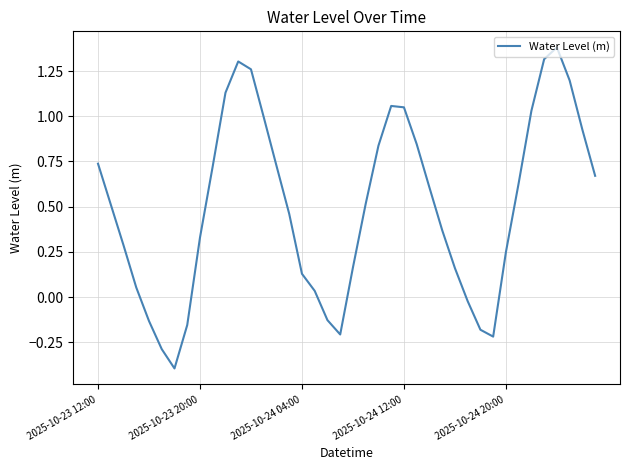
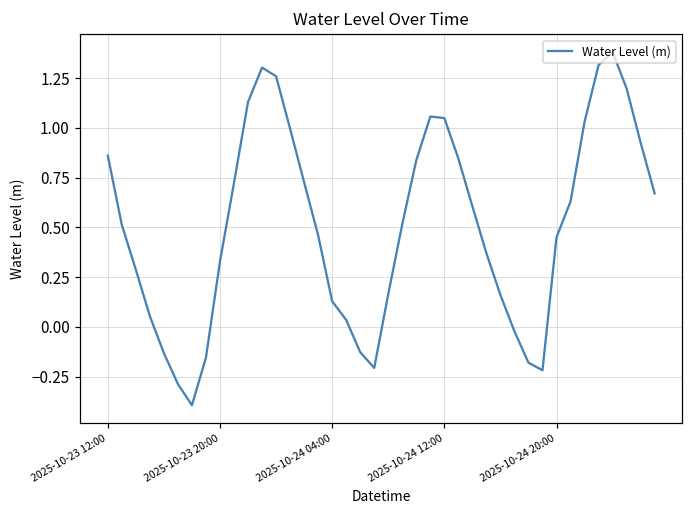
  {
-   "2025-10-23 12:00": 0.74,
+   "2025-10-23 12:00": 0.86,
    "2025-10-23 20:00": 0.33,
    "2025-10-24 04:00": 0.13,
    "2025-10-24 12:00": 1.05,
-   "2025-10-24 20:00": 0.25
+   "2025-10-24 20:00": 0.45
  }
